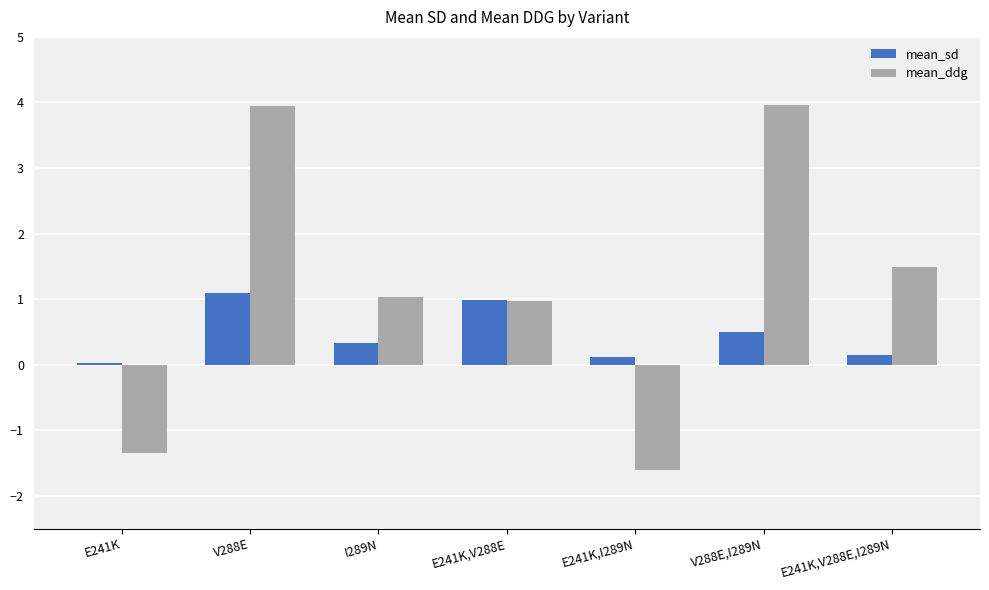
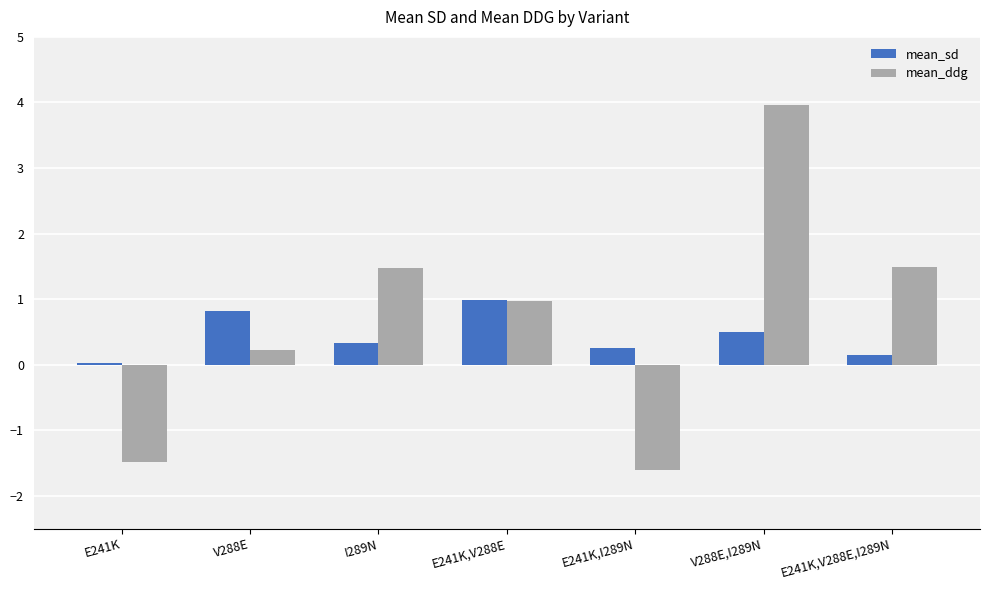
  {
    "mean_sd": {
-     "V288E": 1.1,
+     "V288E": 0.8,
      "I289N": 0.3,
      "E241K,V288E": 1.0,
-     "E241K,I289N": 0.1,
+     "E241K,I289N": 0.2,
      "V288E,I289N": 0.5,
      "E241K,V288E,I289N": 0.1
    },
    "mean_ddg": {
-     "E241K": -1.4,
-     "V288E": 4.0,
-     "I289N": 1.0,
+     "E241K": -1.5,
+     "V288E": 0.2,
+     "I289N": 1.5,
      "E241K,V288E": 1.0,
      "E241K,I289N": -1.6,
      "V288E,I289N": 4.0,
      "E241K,V288E,I289N": 1.5
    }
  }
